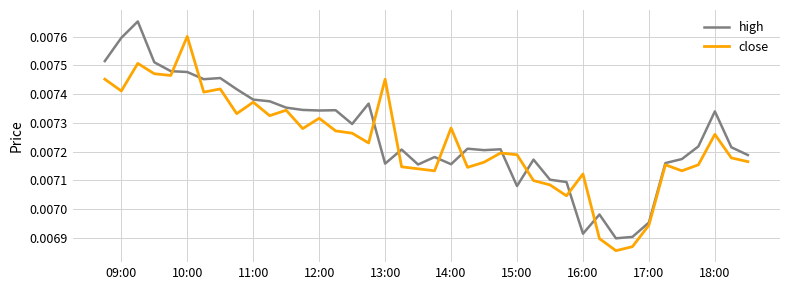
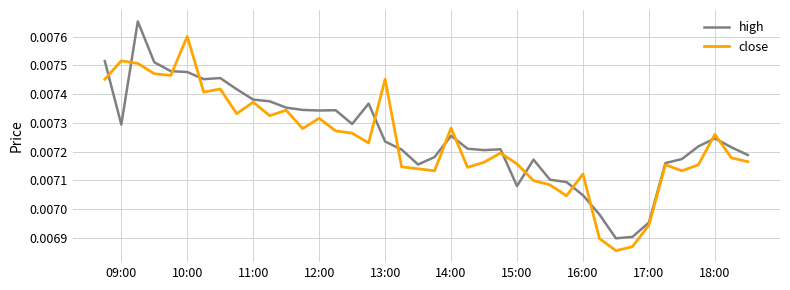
  {
    "high": {
-     "09:00": 0.00760,
+     "09:00": 0.00729,
      "10:00": 0.00748,
      "11:00": 0.00738,
      "12:00": 0.00734,
-     "13:00": 0.00716,
-     "14:00": 0.00716,
+     "13:00": 0.00724,
+     "14:00": 0.00726,
      "15:00": 0.00708,
-     "16:00": 0.00691,
+     "16:00": 0.00705,
      "17:00": 0.00695,
-     "18:00": 0.00734
+     "18:00": 0.00725
    },
    "close": {
-     "09:00": 0.00741,
+     "09:00": 0.00752,
      "10:00": 0.00760,
      "11:00": 0.00737,
      "12:00": 0.00732,
      "13:00": 0.00745,
      "14:00": 0.00728,
-     "15:00": 0.00719,
+     "15:00": 0.00716,
      "16:00": 0.00712,
      "17:00": 0.00694,
      "18:00": 0.00726
    }
  }
